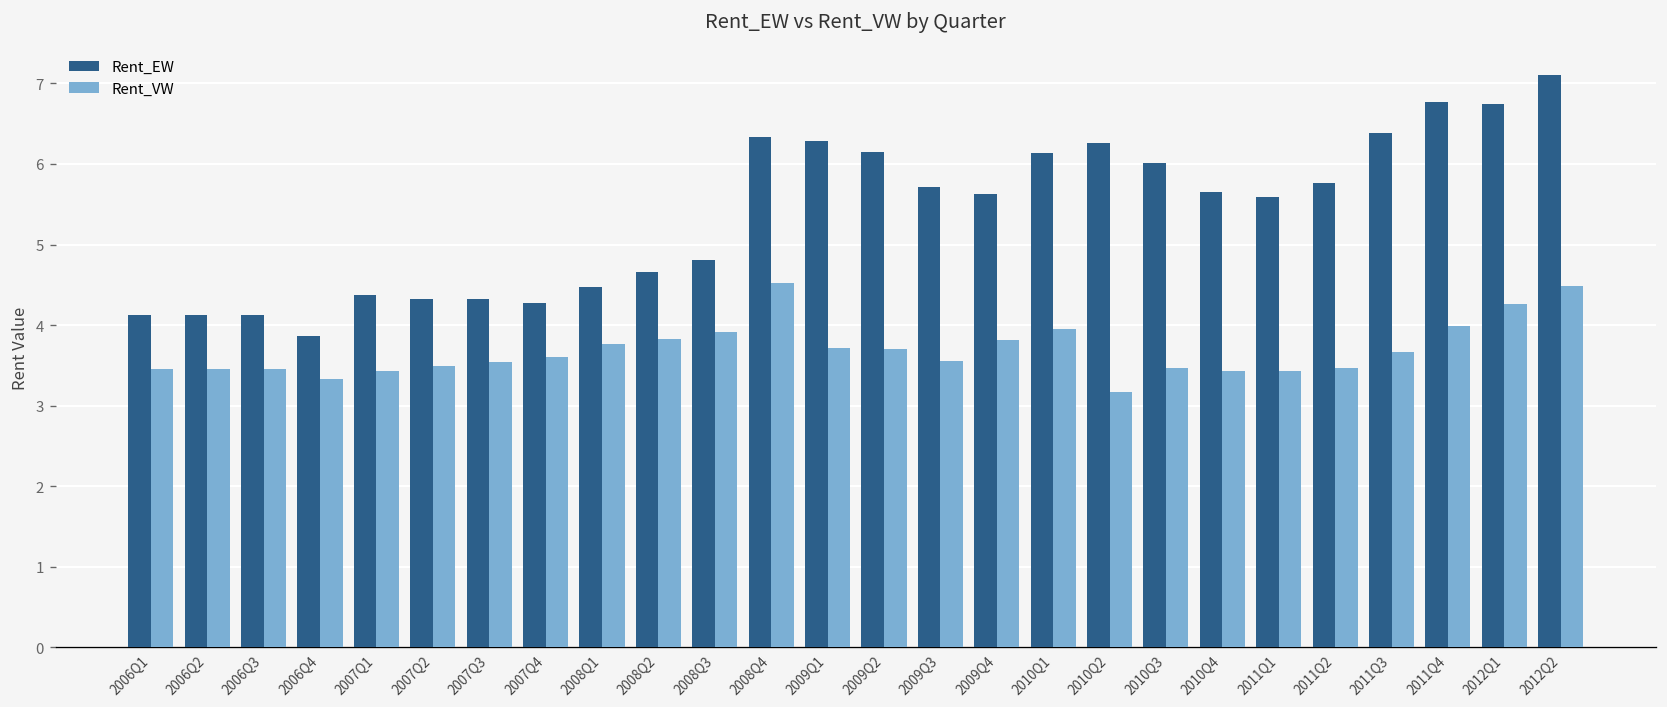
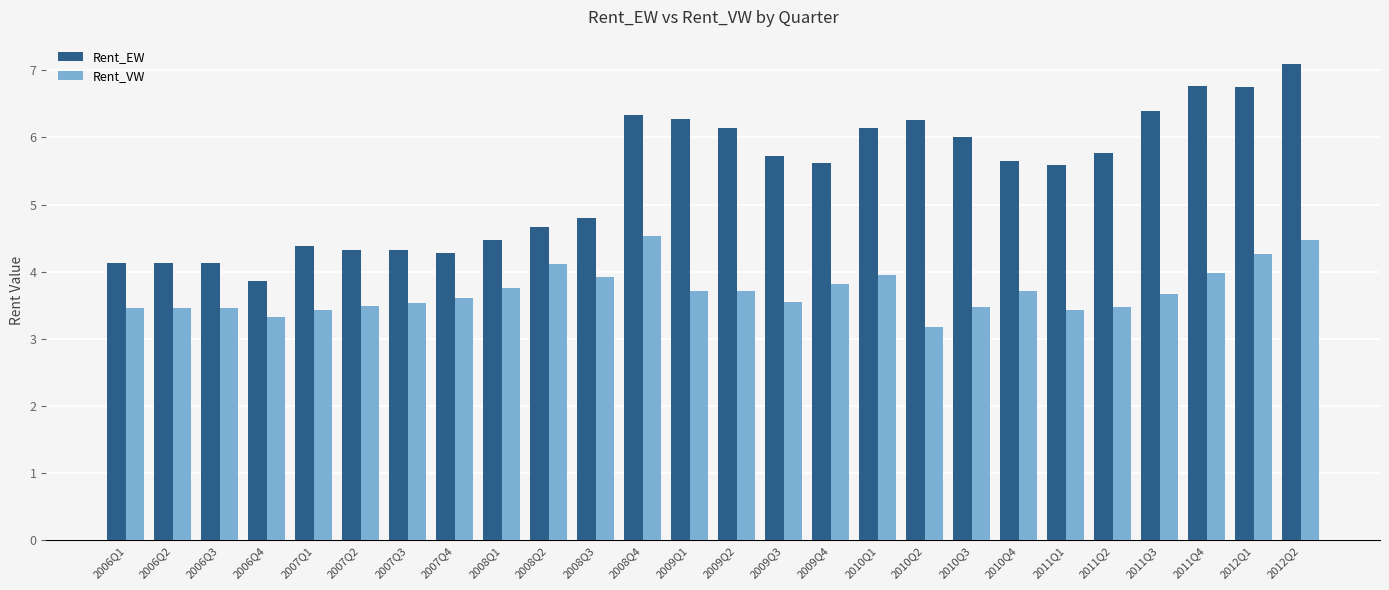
  {
    "Rent_EW": {
      "2006Q1": 4.1,
      "2006Q2": 4.1,
      "2006Q3": 4.1,
      "2006Q4": 3.9,
      "2007Q1": 4.4,
      "2007Q2": 4.3,
      "2007Q3": 4.3,
      "2007Q4": 4.3,
      "2008Q1": 4.5,
      "2008Q2": 4.7,
      "2008Q3": 4.8,
      "2008Q4": 6.3,
      "2009Q1": 6.3,
      "2009Q2": 6.1,
      "2009Q3": 5.7,
      "2009Q4": 5.6,
      "2010Q1": 6.1,
      "2010Q2": 6.3,
      "2010Q3": 6.0,
      "2010Q4": 5.7,
      "2011Q1": 5.6,
      "2011Q2": 5.8,
      "2011Q3": 6.4,
      "2011Q4": 6.8,
      "2012Q1": 6.7,
      "2012Q2": 7.1
    },
    "Rent_VW": {
      "2006Q1": 3.5,
      "2006Q2": 3.5,
      "2006Q3": 3.5,
      "2006Q4": 3.3,
      "2007Q1": 3.4,
      "2007Q2": 3.5,
      "2007Q3": 3.5,
      "2007Q4": 3.6,
      "2008Q1": 3.8,
-     "2008Q2": 3.8,
+     "2008Q2": 4.1,
      "2008Q3": 3.9,
      "2008Q4": 4.5,
      "2009Q1": 3.7,
      "2009Q2": 3.7,
      "2009Q3": 3.6,
      "2009Q4": 3.8,
      "2010Q1": 4.0,
      "2010Q2": 3.2,
      "2010Q3": 3.5,
-     "2010Q4": 3.4,
+     "2010Q4": 3.7,
      "2011Q1": 3.4,
      "2011Q2": 3.5,
      "2011Q3": 3.7,
      "2011Q4": 4.0,
      "2012Q1": 4.3,
      "2012Q2": 4.5
    }
  }
